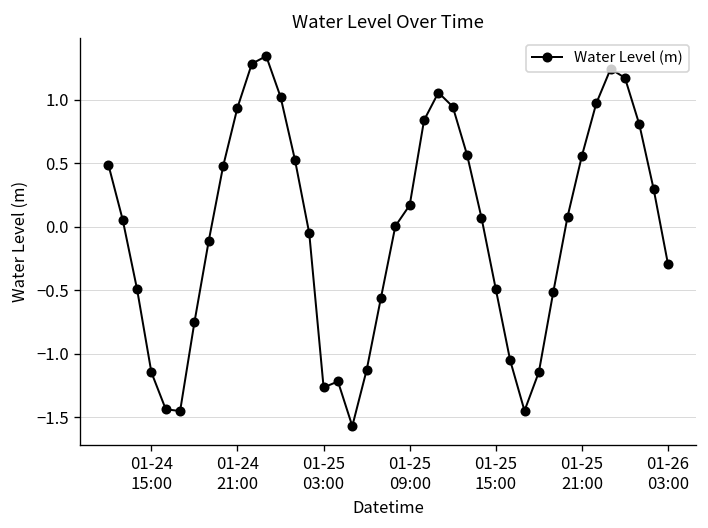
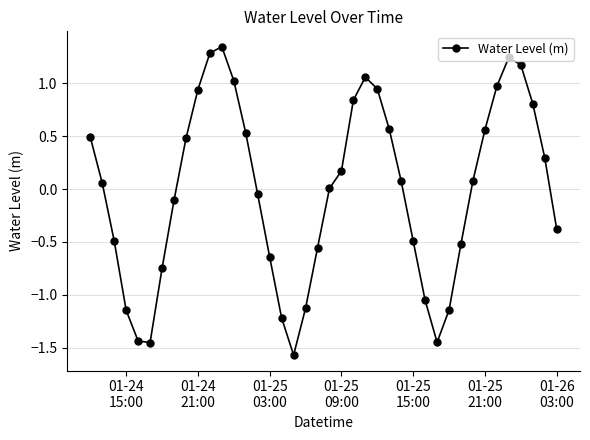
  {
    "01-24 15:00": -1.15,
    "01-24 21:00": 0.94,
-   "01-25 03:00": -1.27,
+   "01-25 03:00": -0.64,
    "01-25 09:00": 0.17,
    "01-25 15:00": -0.49,
    "01-25 21:00": 0.56,
-   "01-26 03:00": -0.29
+   "01-26 03:00": -0.38
  }
